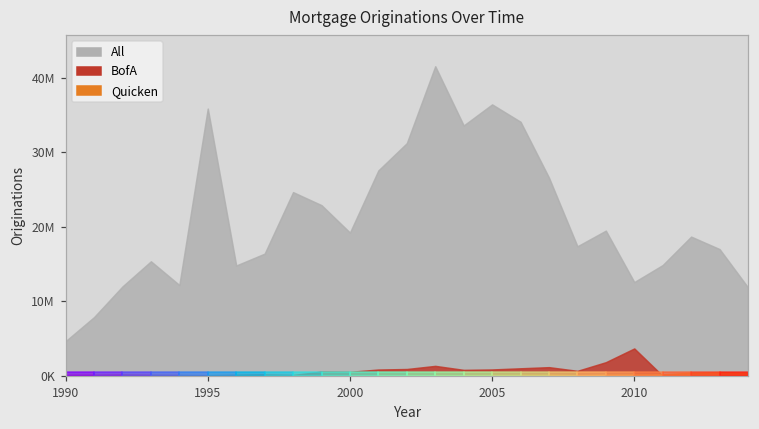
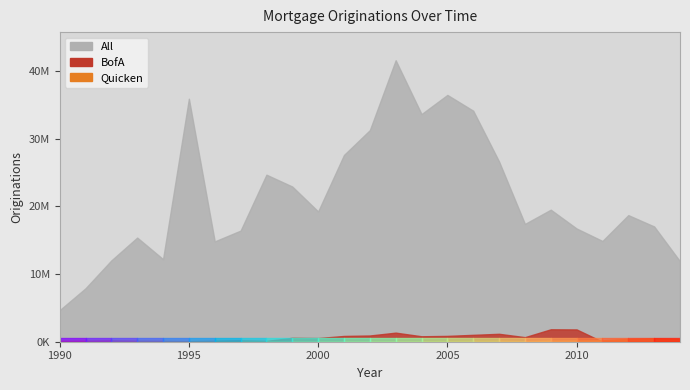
  {
    "All": {
      "1990": 5000000,
      "1995": 36000000,
      "2000": 19000000,
      "2005": 36000000,
-     "2010": 13000000
+     "2010": 17000000
    },
    "BofA": {
-     "2010": 4000000
+     "2010": 2000000
    }
  }
